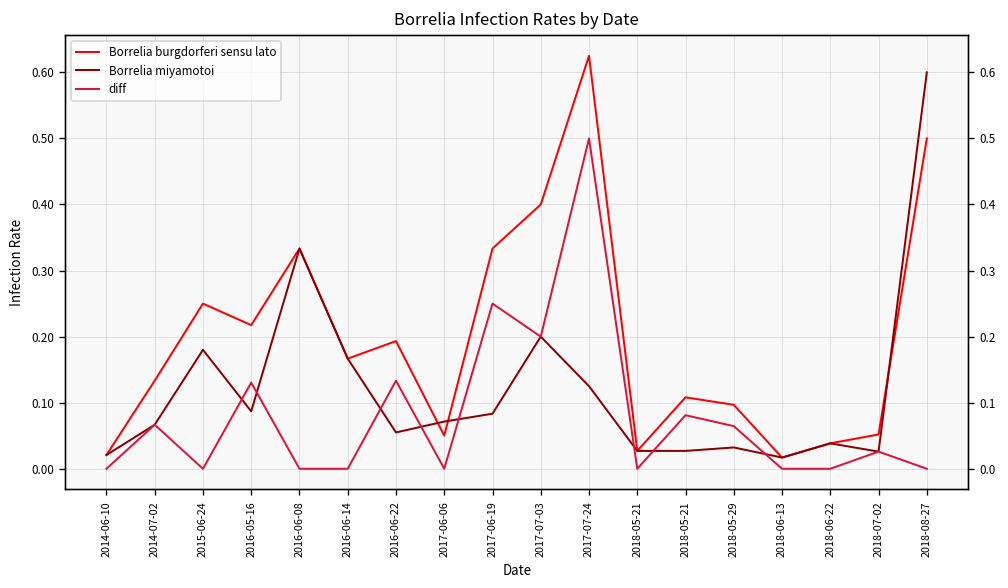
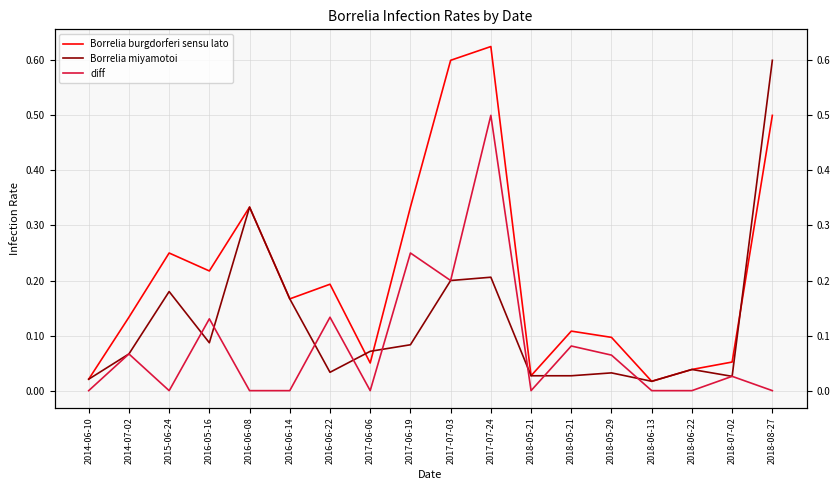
  {
    "Borrelia burgdorferi sensu lato": {
      "2014-07-02": 0.13,
      "2015-06-24": 0.25,
      "2016-05-16": 0.22,
      "2016-06-22": 0.19,
      "2017-06-06": 0.05,
      "2017-06-19": 0.33,
-     "2017-07-03": 0.4,
+     "2017-07-03": 0.6,
      "2017-07-24": 0.63,
      "2018-05-29": 0.1,
      "2018-07-02": 0.05,
      "2018-08-27": 0.5
    },
    "Borrelia miyamotoi": {
      "2015-06-24": 0.18,
      "2016-05-16": 0.09,
-     "2016-06-22": 0.06,
+     "2016-06-22": 0.03,
      "2017-06-06": 0.07,
      "2017-06-19": 0.08,
-     "2017-07-24": 0.13,
+     "2017-07-24": 0.21,
      "2018-05-29": 0.03,
      "2018-08-27": 0.60
    },
    "diff": {
      "2014-06-10": 0.00,
      "2015-06-24": 0.00,
      "2016-05-16": 0.13,
      "2016-06-08": 0.00,
      "2016-06-14": 0.00,
      "2016-06-22": 0.13,
      "2017-06-06": 0.00,
      "2017-06-19": 0.25,
      "2017-07-24": 0.50,
      "2018-05-29": 0.06,
      "2018-06-13": 0.00,
      "2018-06-22": 0.00,
      "2018-08-27": 0.00
    }
  }
